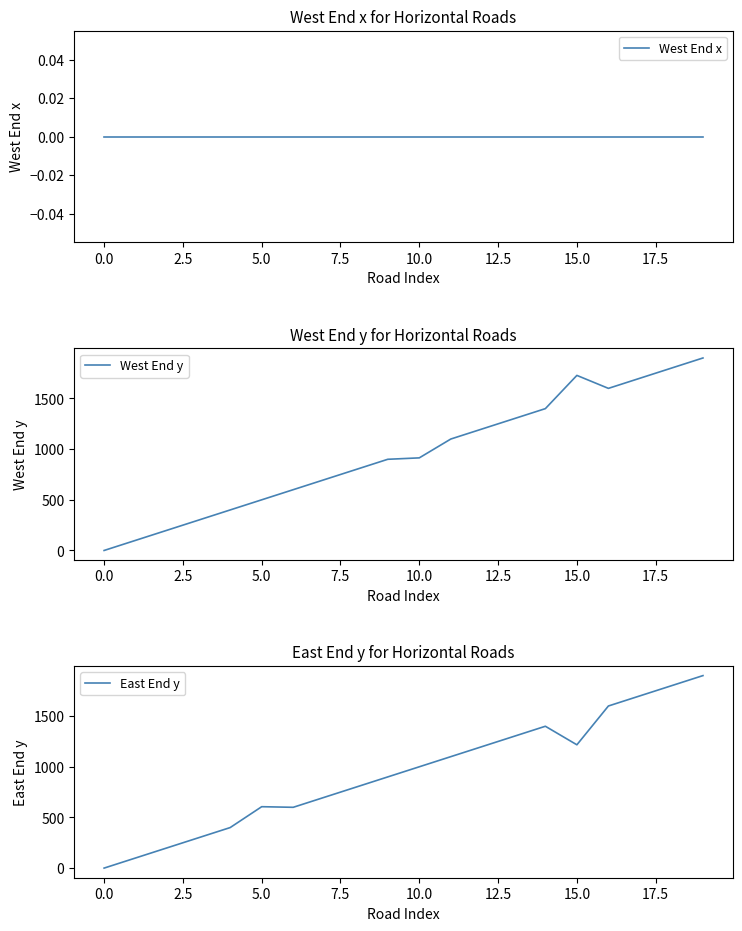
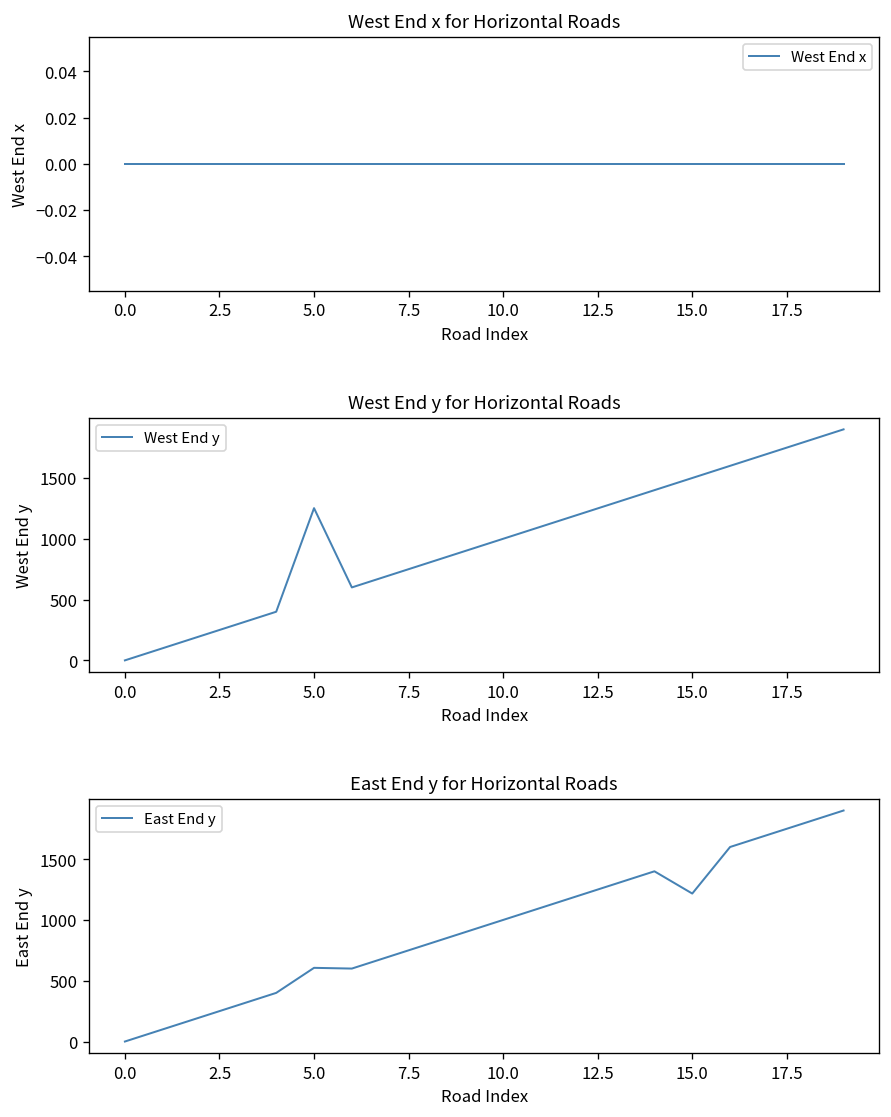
  {
    "West End x for Horizontal Roads": {
      "0.0": 0.000,
      "5.0": 0.000,
      "10.0": 0.000,
      "15.0": 0.000
    },
    "West End y for Horizontal Roads": {
      "0.0": 0,
-     "5.0": 500,
-     "10.0": 910,
-     "15.0": 1730
+     "5.0": 1250,
+     "10.0": 1000,
+     "15.0": 1500
    },
    "East End y for Horizontal Roads": {
      "0.0": 0,
      "5.0": 610,
      "10.0": 1000,
      "15.0": 1220
    }
  }
